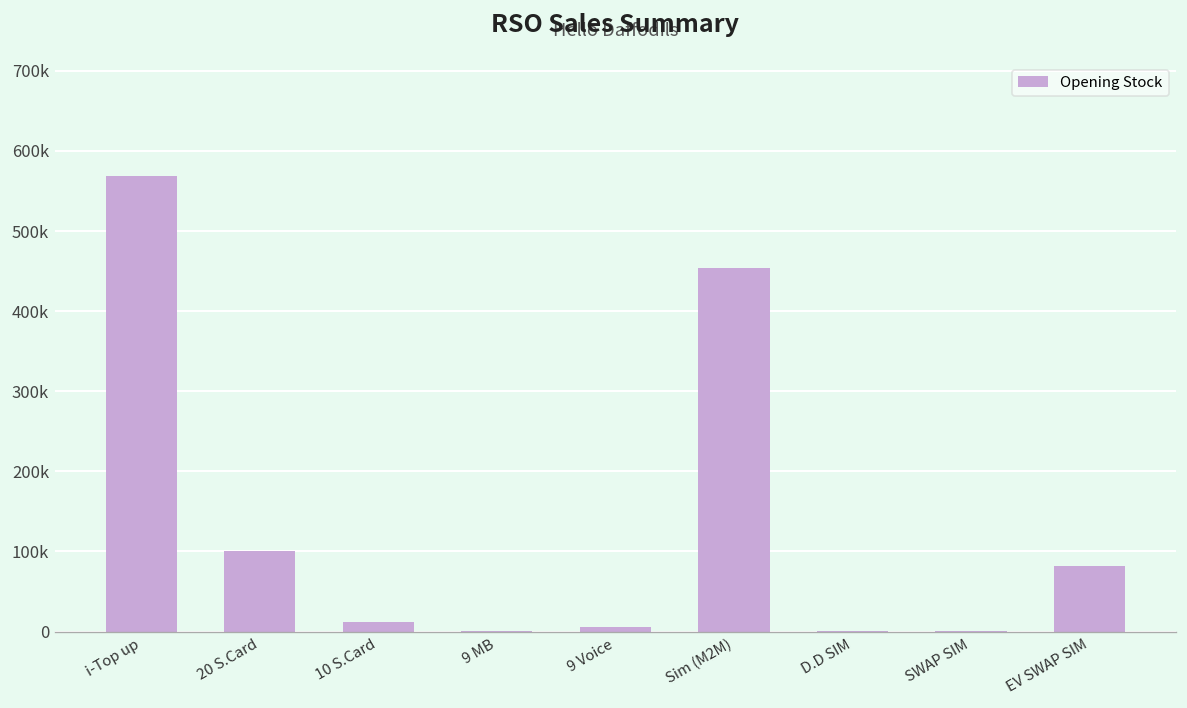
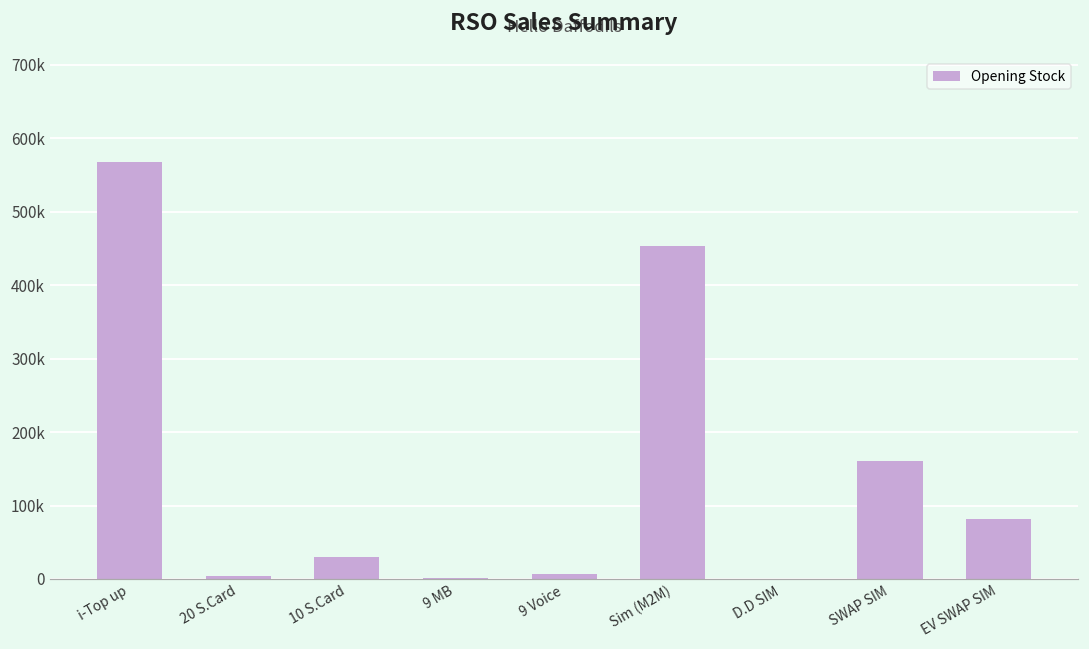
  {
    "i-Top up": 570000,
-   "20 S.Card": 100000,
-   "10 S.Card": 10000,
+   "20 S.Card": 0,
+   "10 S.Card": 30000,
    "9 Voice": 10000,
    "Sim (M2M)": 450000,
-   "SWAP SIM": 0,
+   "SWAP SIM": 160000,
    "EV SWAP SIM": 80000
  }
